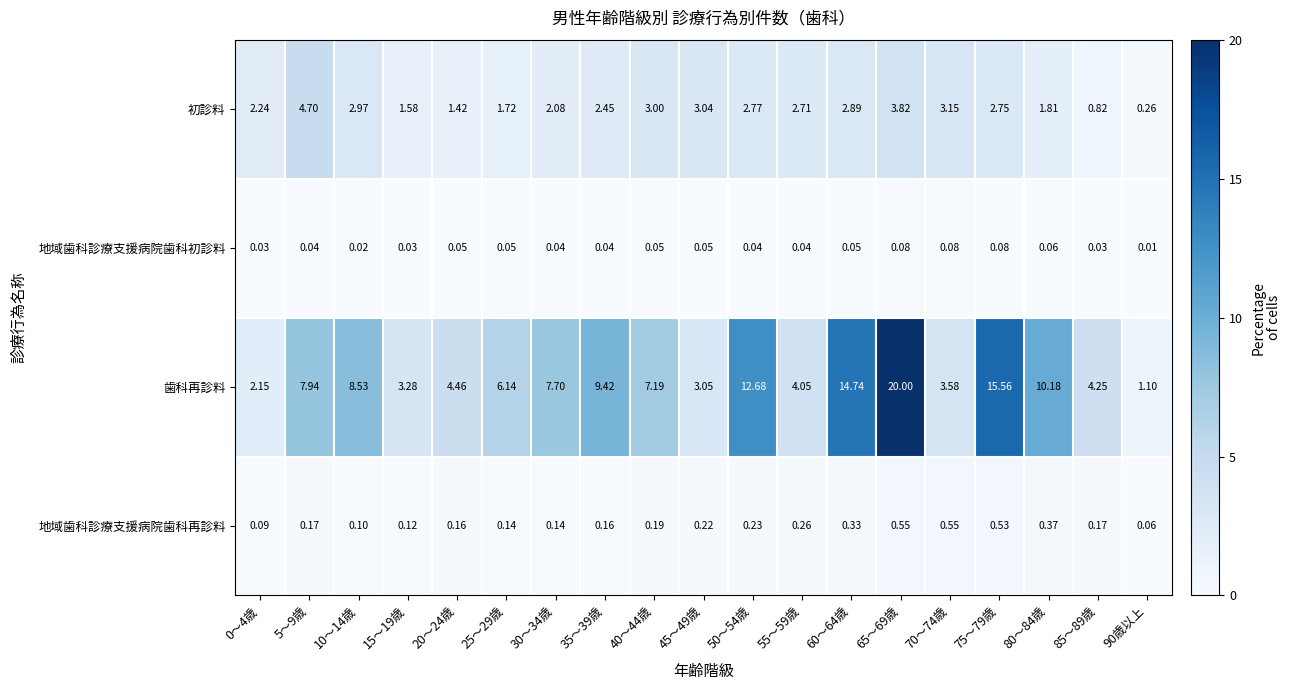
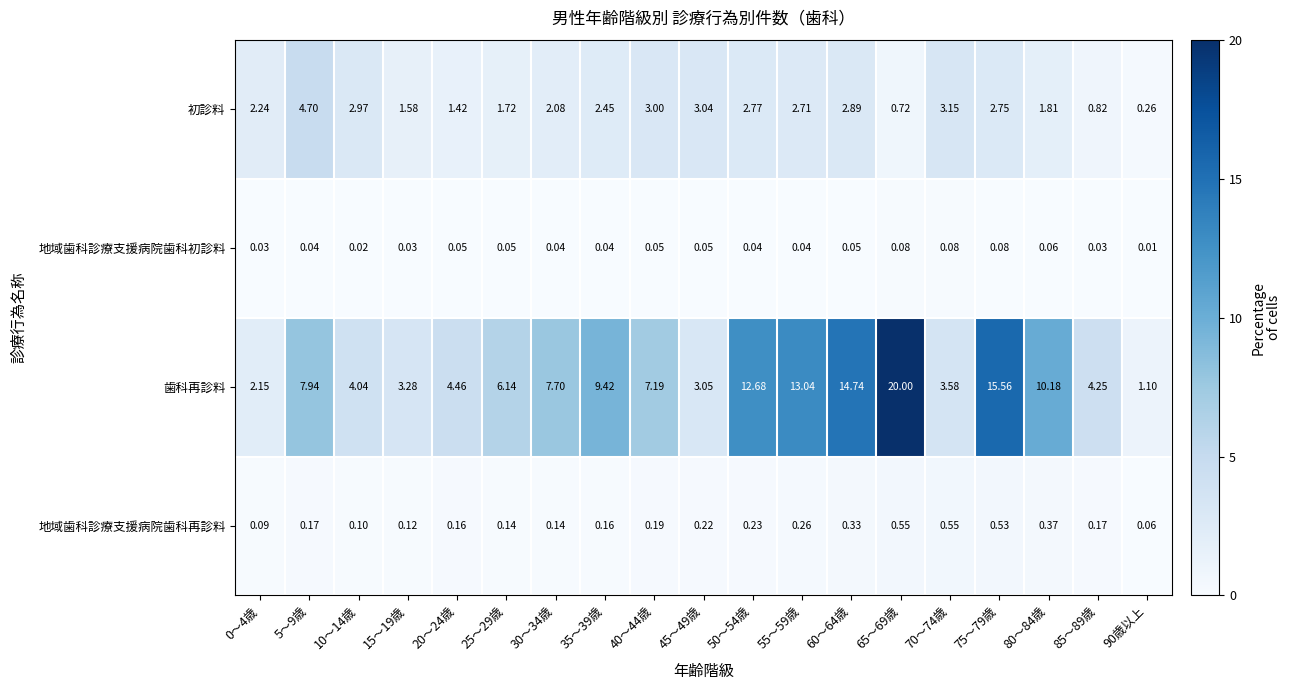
  {
    "初診料": {
      "0～4歳": 2.24,
      "5～9歳": 4.70,
      "10～14歳": 2.97,
      "15～19歳": 1.58,
      "20～24歳": 1.42,
      "25～29歳": 1.72,
      "30～34歳": 2.08,
      "35～39歳": 2.45,
      "40～44歳": 3.00,
      "45～49歳": 3.04,
      "50～54歳": 2.77,
      "55～59歳": 2.71,
      "60～64歳": 2.89,
-     "65～69歳": 3.82,
+     "65～69歳": 0.72,
      "70～74歳": 3.15,
      "75～79歳": 2.75,
      "80～84歳": 1.81,
      "85～89歳": 0.82,
      "90歳以上": 0.26
    },
    "地域歯科診療支援病院歯科初診料": {
      "0～4歳": 0.03,
      "5～9歳": 0.04,
      "10～14歳": 0.02,
      "15～19歳": 0.03,
      "20～24歳": 0.05,
      "25～29歳": 0.05,
      "30～34歳": 0.04,
      "35～39歳": 0.04,
      "40～44歳": 0.05,
      "45～49歳": 0.05,
      "50～54歳": 0.04,
      "55～59歳": 0.04,
      "60～64歳": 0.05,
      "65～69歳": 0.08,
      "70～74歳": 0.08,
      "75～79歳": 0.08,
      "80～84歳": 0.06,
      "85～89歳": 0.03,
      "90歳以上": 0.01
    },
    "歯科再診料": {
      "0～4歳": 2.15,
      "5～9歳": 7.94,
-     "10～14歳": 8.53,
+     "10～14歳": 4.04,
      "15～19歳": 3.28,
      "20～24歳": 4.46,
      "25～29歳": 6.14,
      "30～34歳": 7.70,
      "35～39歳": 9.42,
      "40～44歳": 7.19,
      "45～49歳": 3.05,
      "50～54歳": 12.68,
-     "55～59歳": 4.05,
+     "55～59歳": 13.04,
      "60～64歳": 14.74,
      "65～69歳": 20.00,
      "70～74歳": 3.58,
      "75～79歳": 15.56,
      "80～84歳": 10.18,
      "85～89歳": 4.25,
      "90歳以上": 1.10
    },
    "地域歯科診療支援病院歯科再診料": {
      "0～4歳": 0.09,
      "5～9歳": 0.17,
      "10～14歳": 0.10,
      "15～19歳": 0.12,
      "20～24歳": 0.16,
      "25～29歳": 0.14,
      "30～34歳": 0.14,
      "35～39歳": 0.16,
      "40～44歳": 0.19,
      "45～49歳": 0.22,
      "50～54歳": 0.23,
      "55～59歳": 0.26,
      "60～64歳": 0.33,
      "65～69歳": 0.55,
      "70～74歳": 0.55,
      "75～79歳": 0.53,
      "80～84歳": 0.37,
      "85～89歳": 0.17,
      "90歳以上": 0.06
    }
  }
